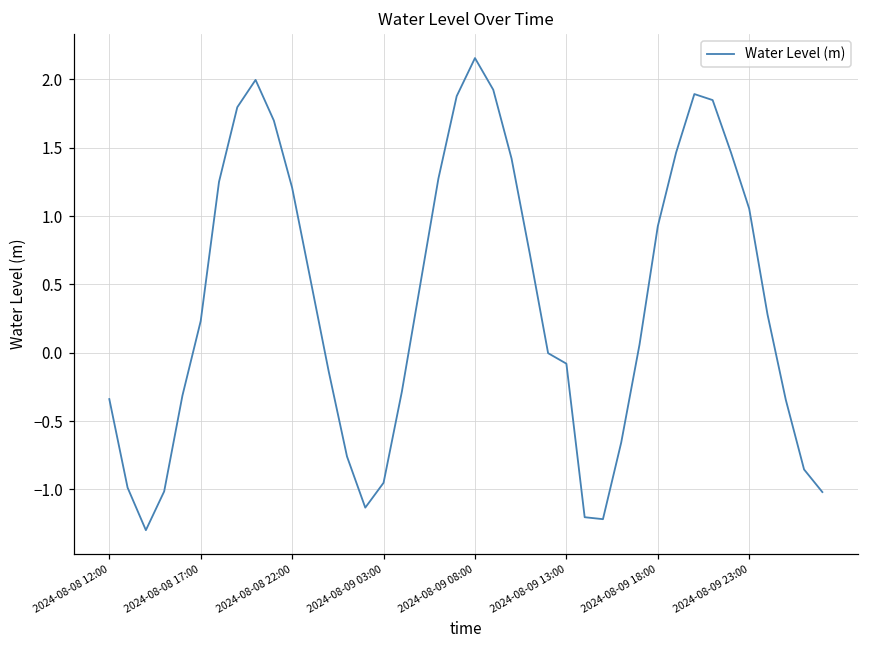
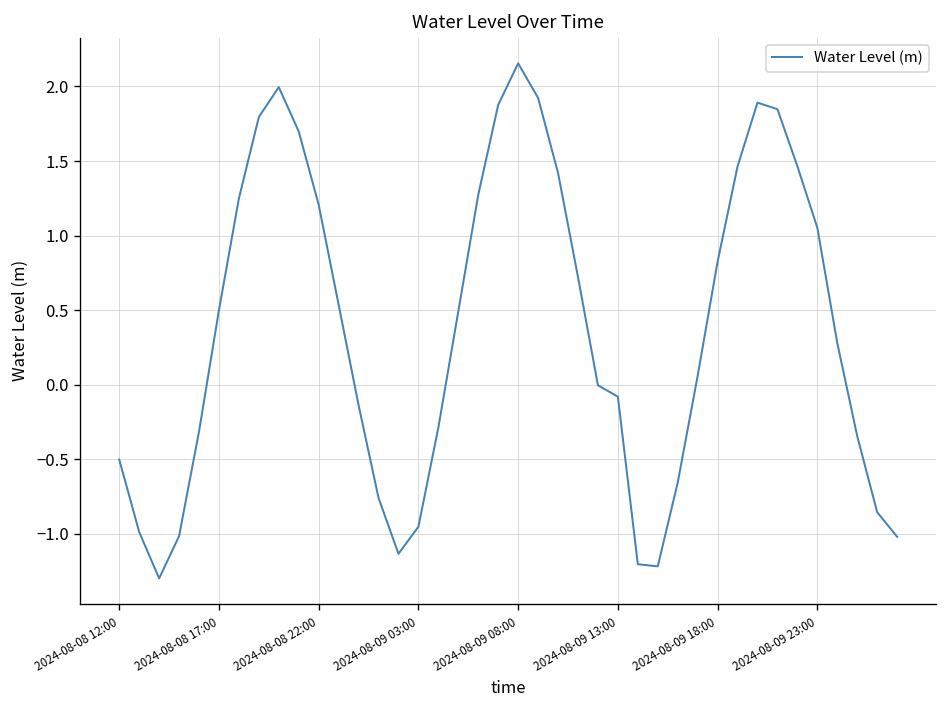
  {
-   "2024-08-08 12:00": -0.34,
-   "2024-08-08 17:00": 0.23,
+   "2024-08-08 12:00": -0.50,
+   "2024-08-08 17:00": 0.50,
    "2024-08-08 22:00": 1.21,
    "2024-08-09 03:00": -0.95,
    "2024-08-09 08:00": 2.16,
    "2024-08-09 13:00": -0.08,
-   "2024-08-09 18:00": 0.92,
+   "2024-08-09 18:00": 0.83,
    "2024-08-09 23:00": 1.05
  }
